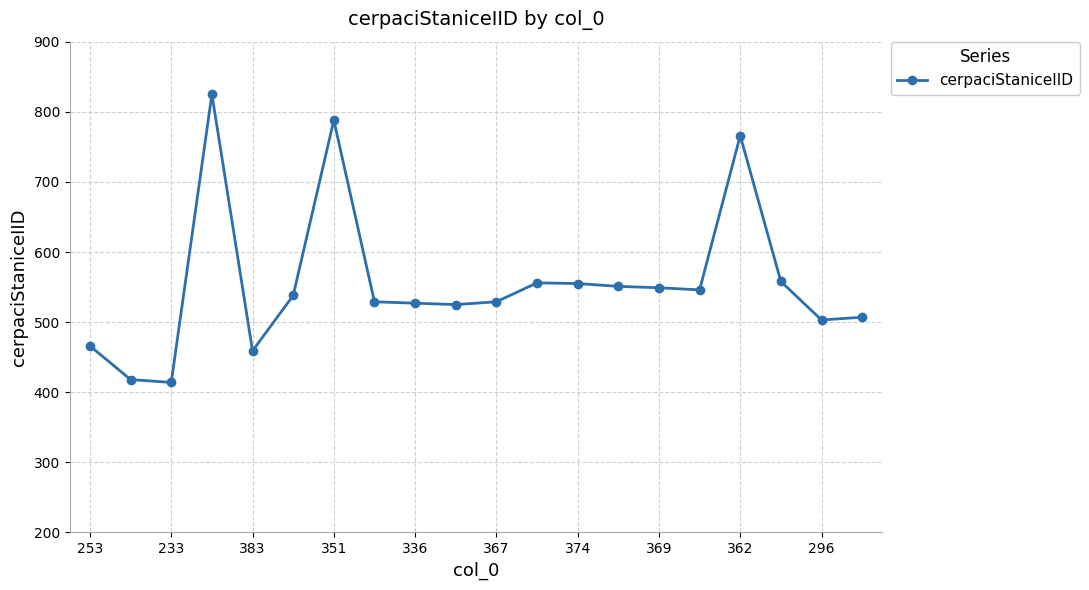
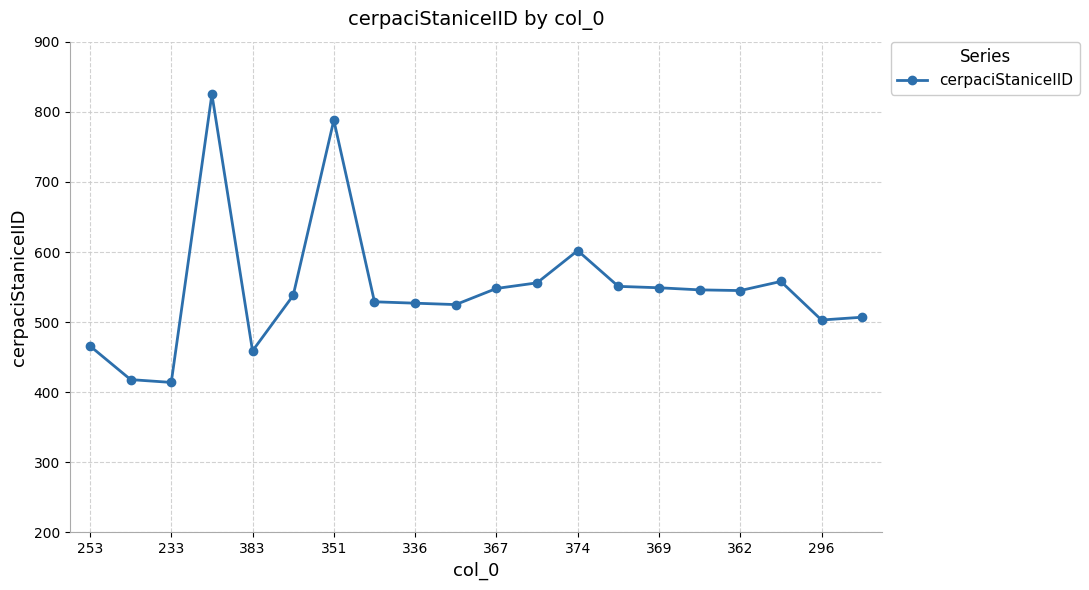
  {
    "253": 470,
    "233": 410,
    "383": 460,
    "351": 790,
    "336": 530,
-   "367": 530,
-   "374": 560,
+   "367": 550,
+   "374": 600,
    "369": 550,
-   "362": 770,
+   "362": 550,
    "296": 500
  }
